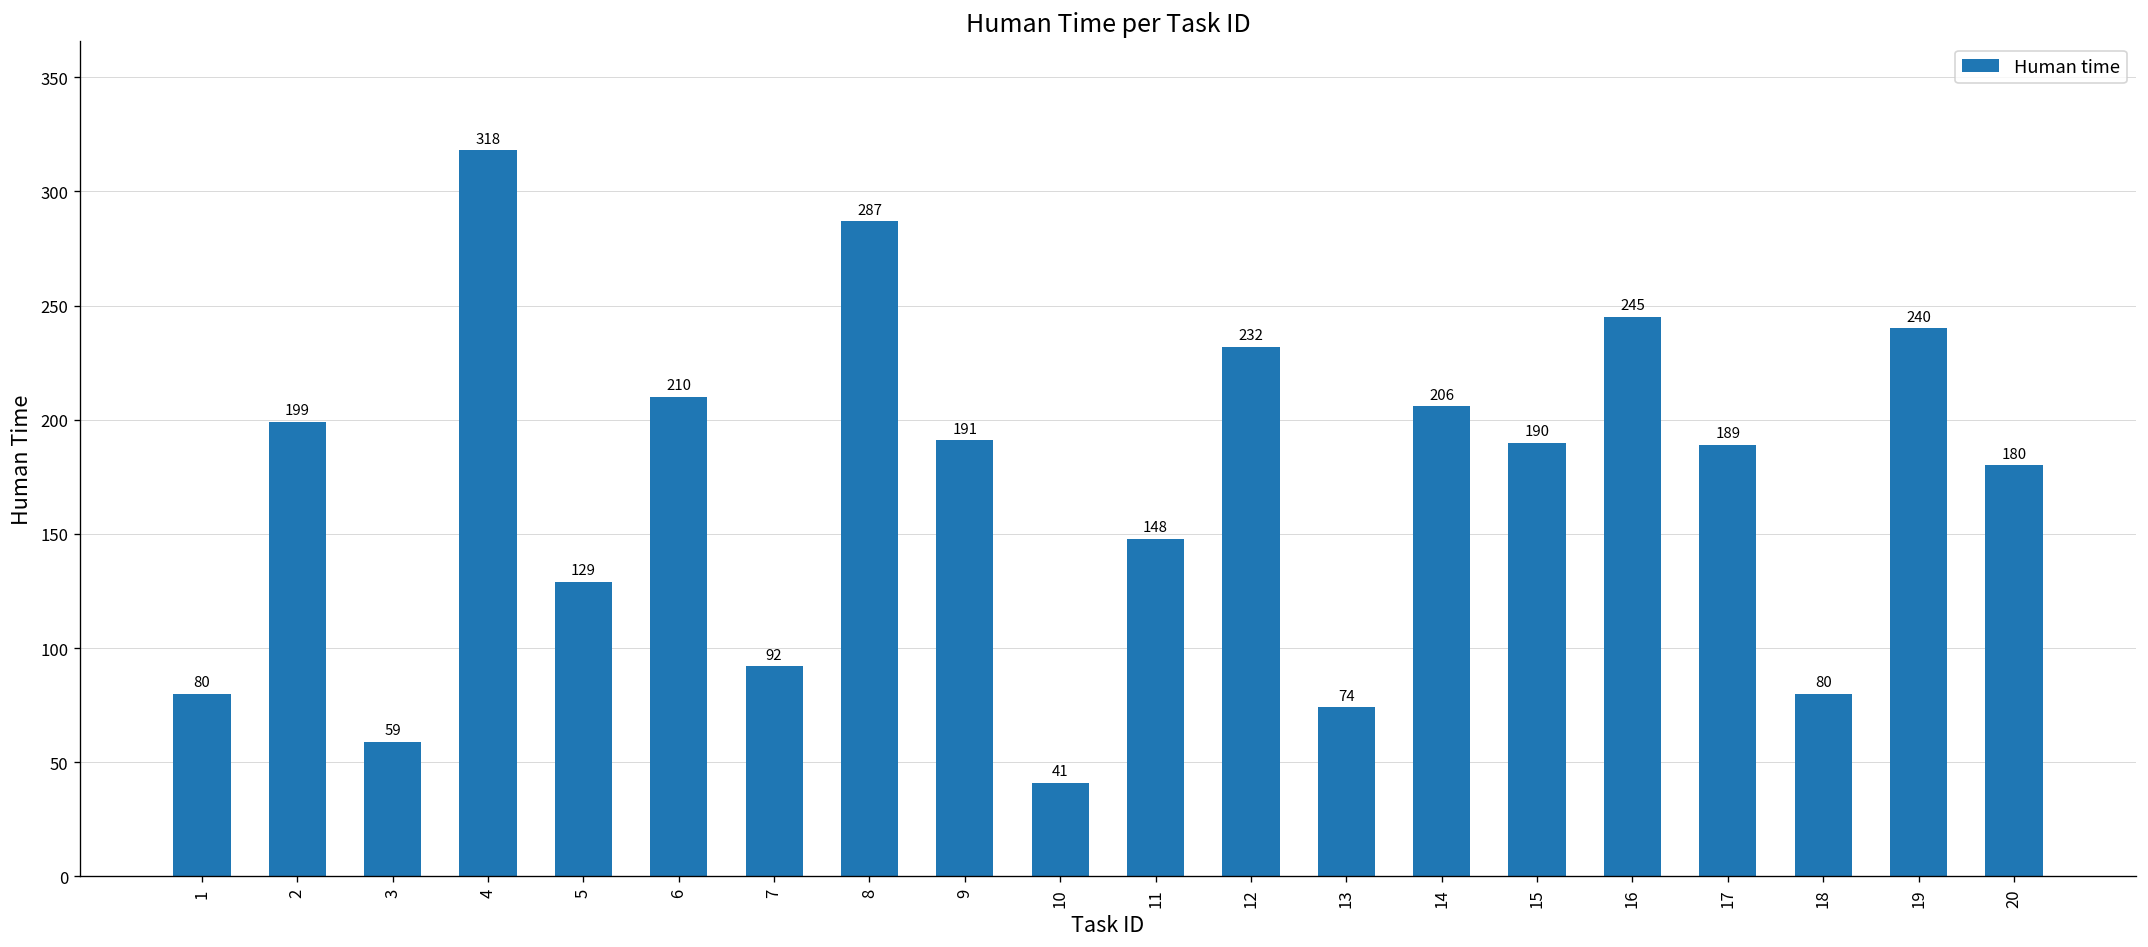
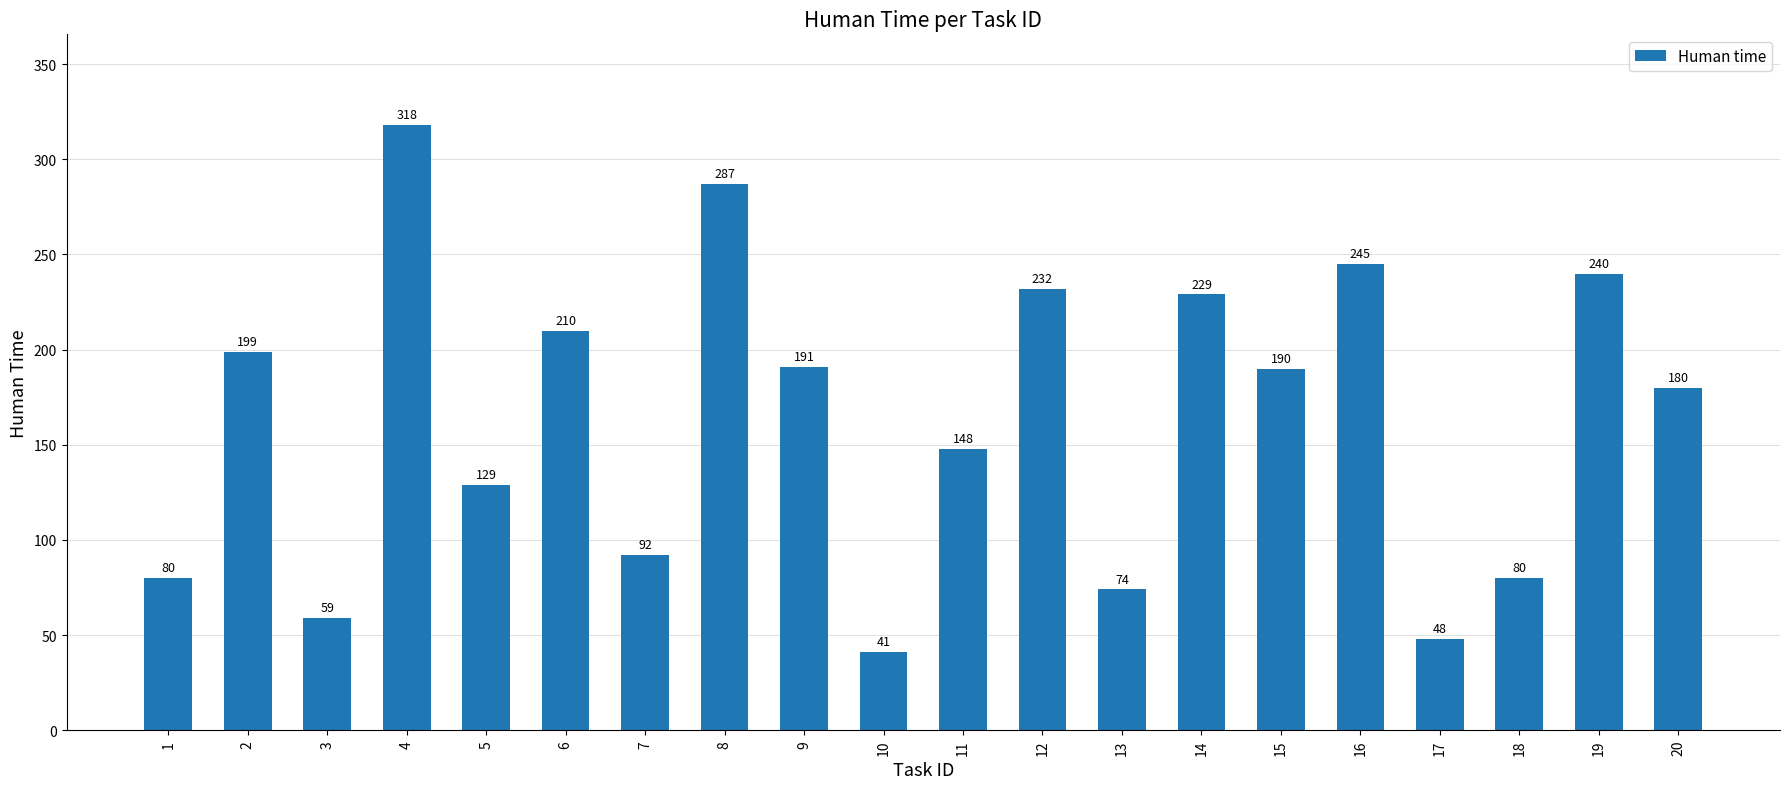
  {
    "1": 80,
    "2": 199,
    "3": 59,
    "4": 318,
    "5": 129,
    "6": 210,
    "7": 92,
    "8": 287,
    "9": 191,
    "10": 41,
    "11": 148,
    "12": 232,
    "13": 74,
-   "14": 206,
+   "14": 229,
    "15": 190,
    "16": 245,
-   "17": 189,
+   "17": 48,
    "18": 80,
    "19": 240,
    "20": 180
  }
